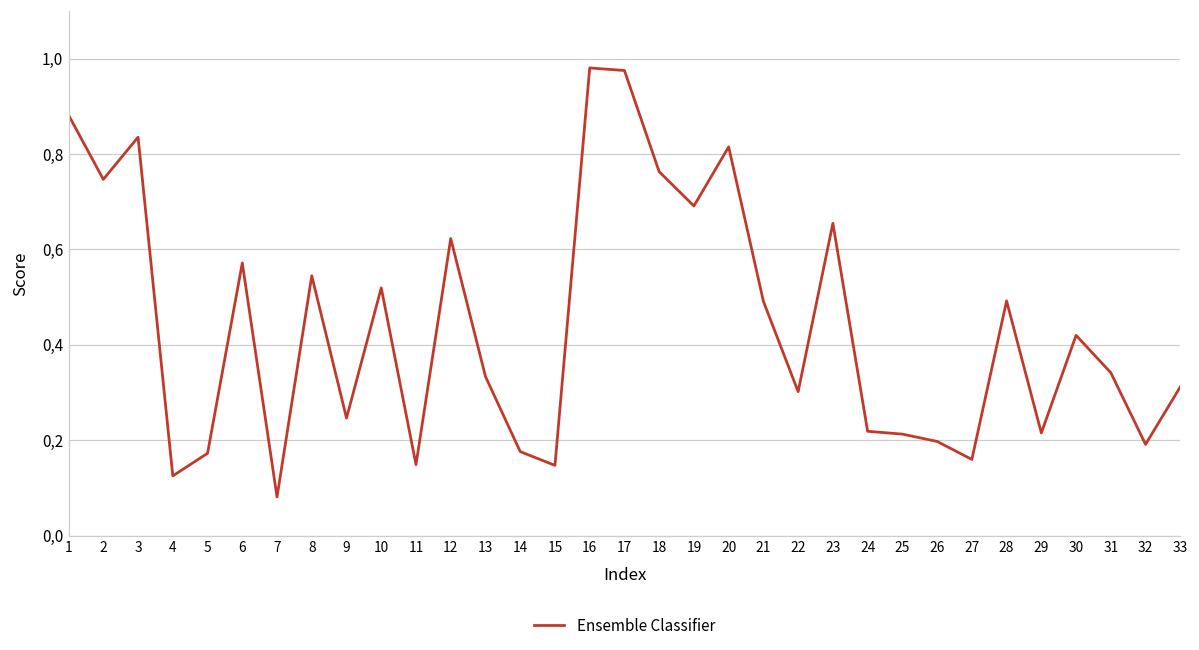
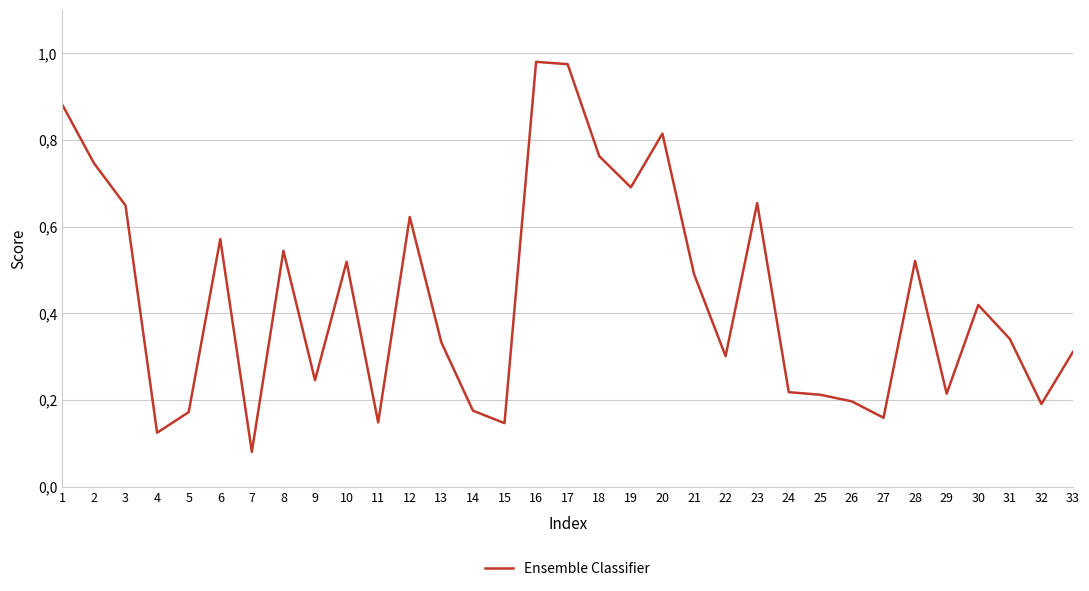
  {
    "1": 8.8,
    "2": 7.5,
-   "3": 8.4,
+   "3": 6.5,
    "4": 1.2,
    "5": 1.7,
    "6": 5.7,
    "7": 0.8,
    "8": 5.4,
    "9": 2.5,
    "10": 5.2,
    "11": 1.5,
    "12": 6.2,
    "13": 3.3,
    "14": 1.8,
    "15": 1.5,
    "16": 9.8,
    "17": 9.7,
    "18": 7.6,
    "19": 6.9,
    "20": 8.1,
    "21": 4.9,
    "22": 3.0,
    "23": 6.5,
    "24": 2.2,
    "25": 2.1,
    "26": 2.0,
    "27": 1.6,
-   "28": 4.9,
+   "28": 5.2,
    "29": 2.2,
    "30": 4.2,
    "31": 3.4,
    "32": 1.9,
    "33": 3.1
  }
